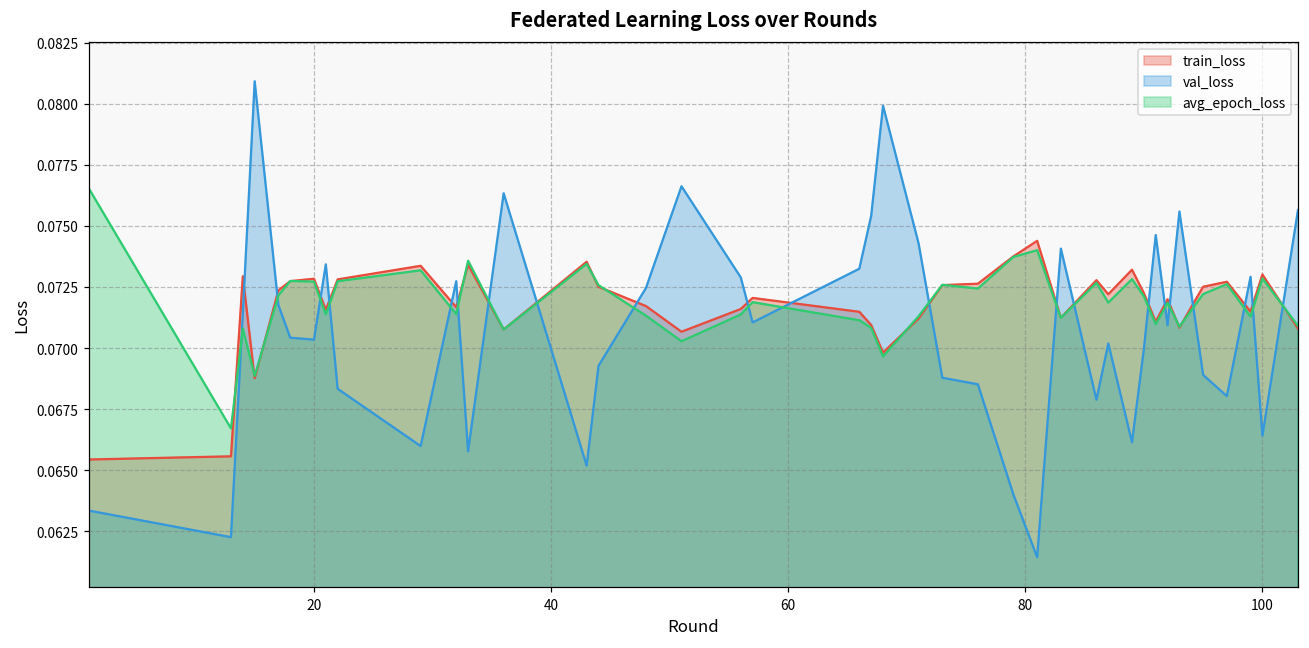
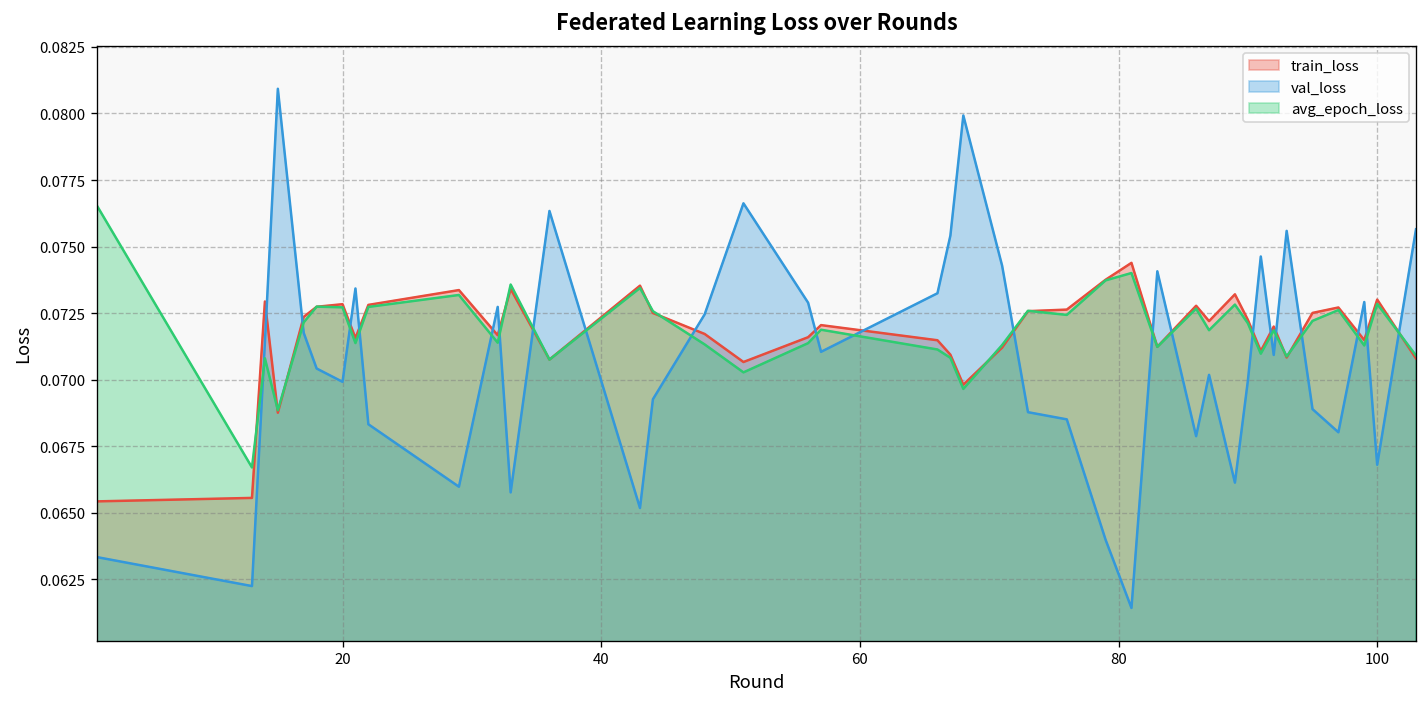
  {
    "train_loss": {
      "20": 0.0728,
      "100": 0.0730
    },
    "val_loss": {
-     "20": 0.0703,
-     "100": 0.0664
+     "20": 0.0699,
+     "100": 0.0668
    },
    "avg_epoch_loss": {
      "20": 0.0727,
      "100": 0.0728
    }
  }
